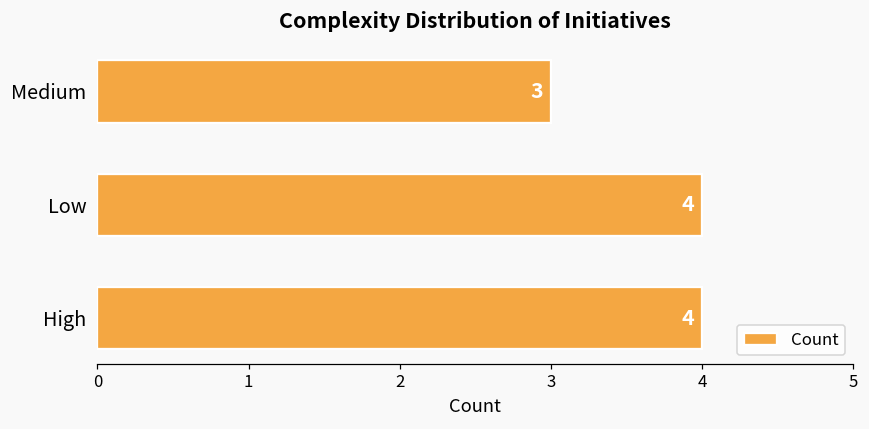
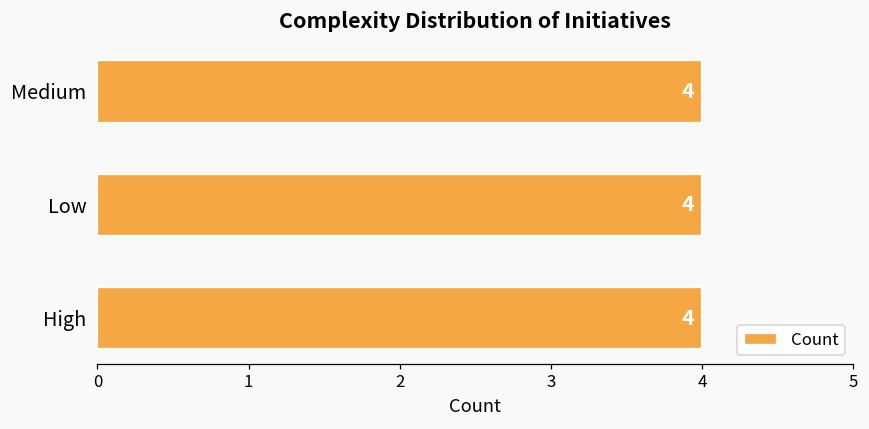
  {
-   "Medium": 3,
+   "Medium": 4,
    "Low": 4,
    "High": 4
  }
